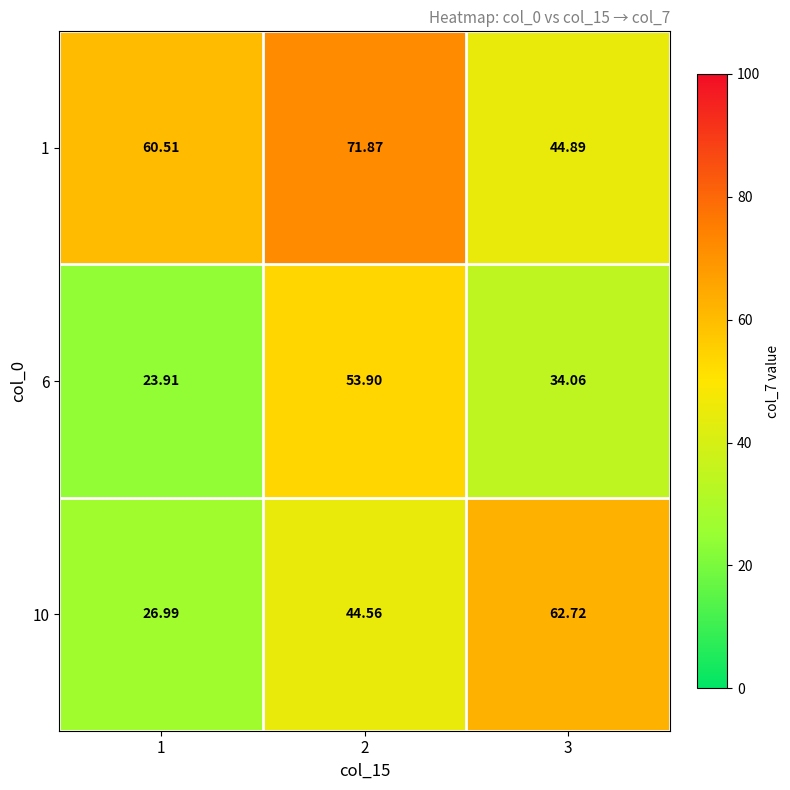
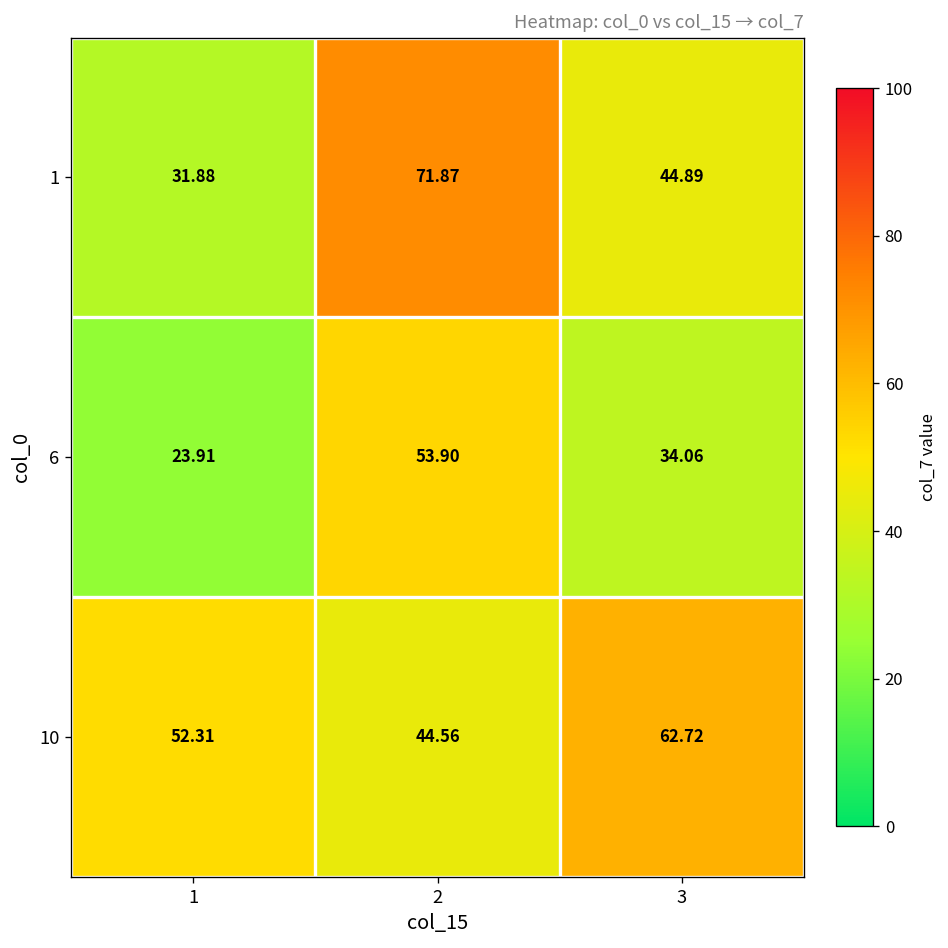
  {
    "1": {
-     "1": 60.51,
+     "1": 31.88,
      "2": 71.87,
      "3": 44.89
    },
    "6": {
      "1": 23.91,
      "2": 53.90,
      "3": 34.06
    },
    "10": {
-     "1": 26.99,
+     "1": 52.31,
      "2": 44.56,
      "3": 62.72
    }
  }
